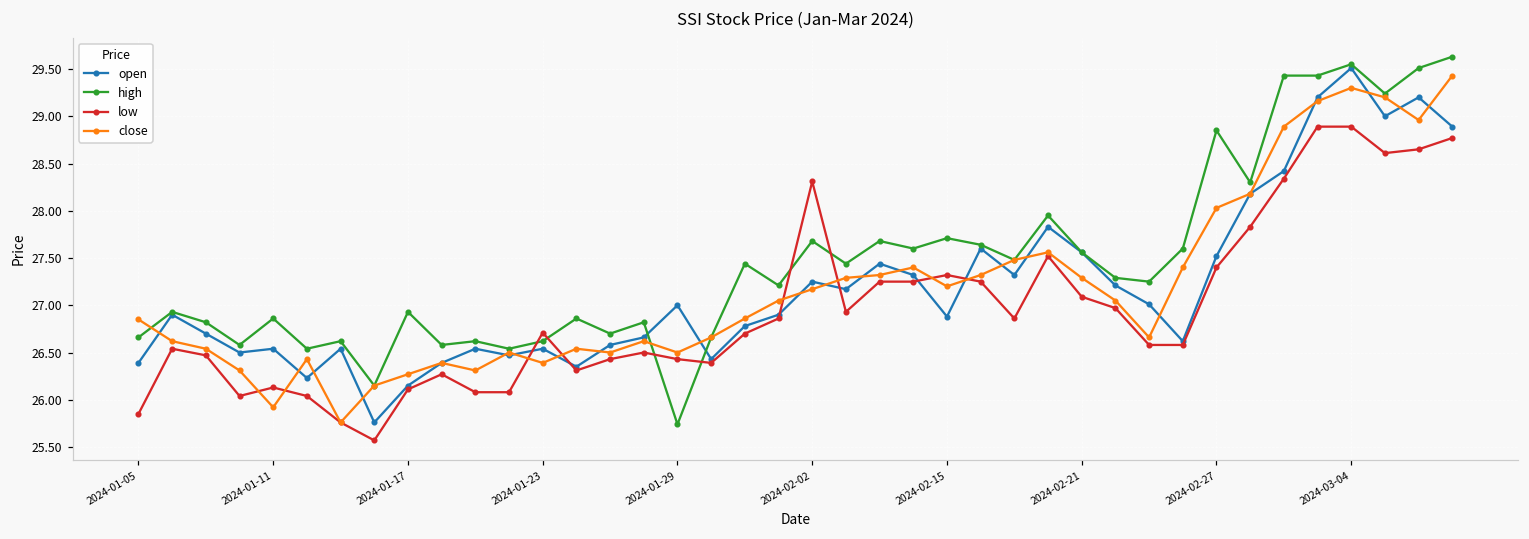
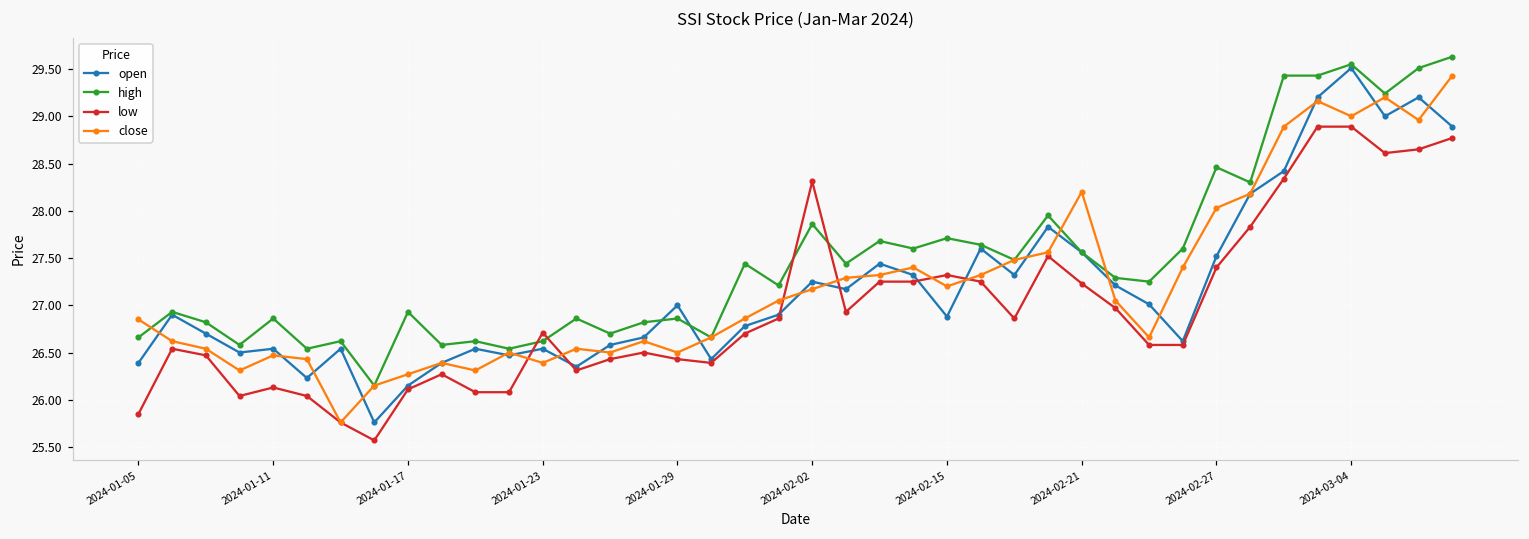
  {
    "open": {
      "2024-01-05": 26.4,
      "2024-01-11": 26.5,
      "2024-01-17": 26.2,
      "2024-01-23": 26.5,
      "2024-01-29": 27.0,
      "2024-02-02": 27.3,
      "2024-02-15": 26.9,
      "2024-02-27": 27.5,
      "2024-03-04": 29.5
    },
    "high": {
      "2024-01-05": 26.7,
      "2024-01-11": 26.9,
      "2024-01-17": 26.9,
      "2024-01-23": 26.6,
-     "2024-01-29": 25.7,
-     "2024-02-02": 27.7,
+     "2024-01-29": 26.9,
+     "2024-02-02": 27.9,
      "2024-02-15": 27.7,
-     "2024-02-27": 28.9,
+     "2024-02-27": 28.5,
      "2024-03-04": 29.6
    },
    "low": {
      "2024-01-05": 25.9,
      "2024-01-11": 26.1,
      "2024-01-17": 26.1,
      "2024-01-23": 26.7,
      "2024-01-29": 26.4,
      "2024-02-02": 28.3,
      "2024-02-15": 27.3,
-     "2024-02-21": 27.1,
+     "2024-02-21": 27.2,
      "2024-02-27": 27.4,
      "2024-03-04": 28.9
    },
    "close": {
      "2024-01-05": 26.9,
-     "2024-01-11": 25.9,
+     "2024-01-11": 26.5,
      "2024-01-17": 26.3,
      "2024-01-23": 26.4,
      "2024-01-29": 26.5,
      "2024-02-02": 27.2,
      "2024-02-15": 27.2,
-     "2024-02-21": 27.3,
+     "2024-02-21": 28.2,
      "2024-02-27": 28.0,
-     "2024-03-04": 29.3
+     "2024-03-04": 29.0
    }
  }
